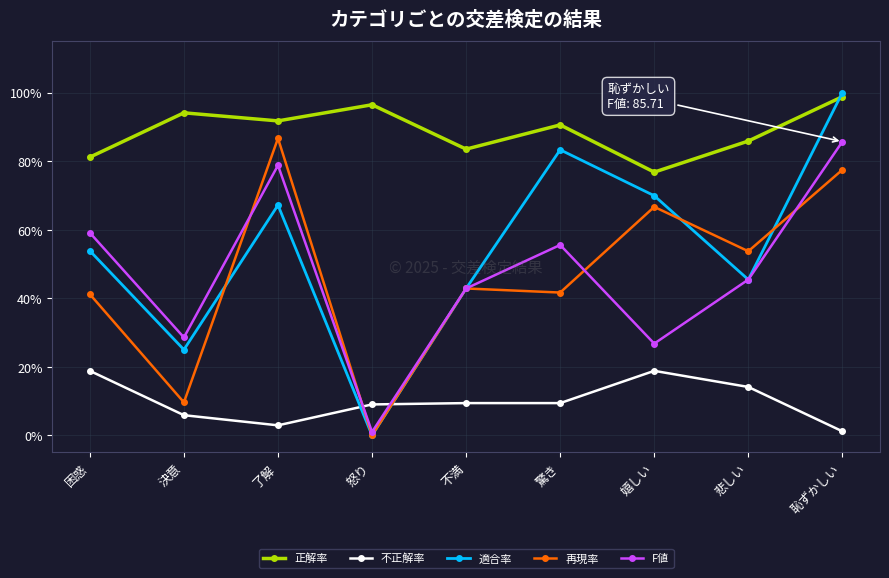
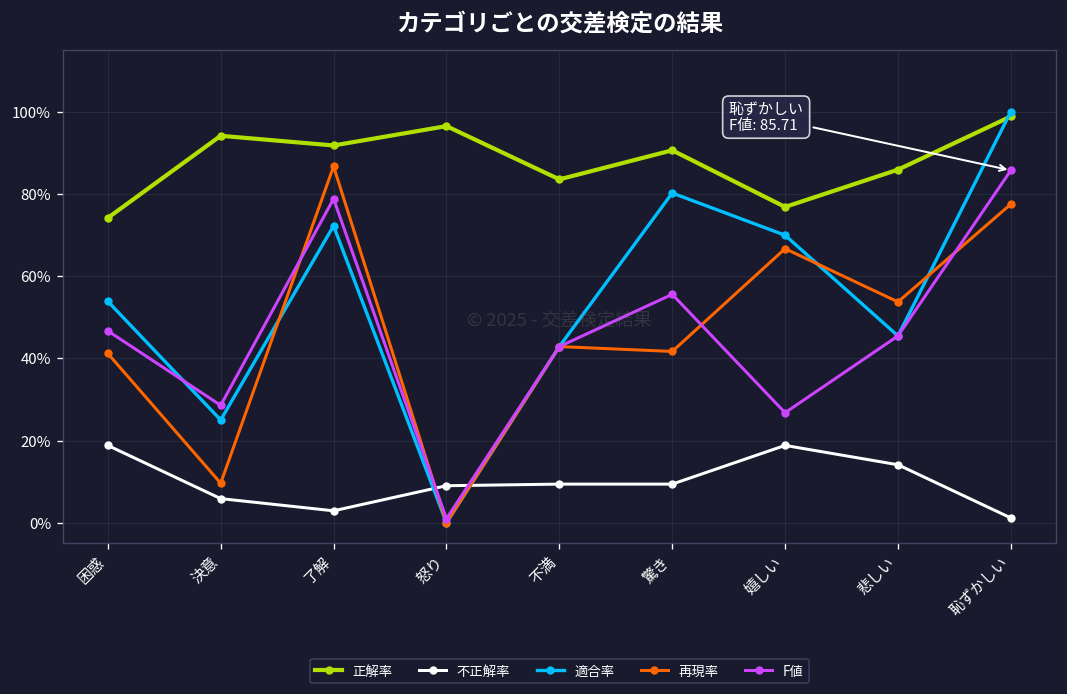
  {
    "正解率": {
-     "困惑": "81%",
+     "困惑": "74%",
      "決意": "94%",
      "了解": "92%",
      "怒り": "96%",
      "不満": "84%",
      "驚き": "91%",
      "嬉しい": "77%",
      "恥ずかしい": "99%"
    },
    "不正解率": {
      "困惑": "19%",
      "決意": "6%",
      "了解": "3%",
      "怒り": "9%",
      "不満": "9%",
      "驚き": "9%",
      "嬉しい": "19%",
      "悲しい": "14%",
      "恥ずかしい": "1%"
    },
    "適合率": {
      "困惑": "54%",
      "決意": "25%",
-     "了解": "67%",
-     "驚き": "83%",
+     "了解": "72%",
+     "驚き": "80%",
      "嬉しい": "70%",
      "恥ずかしい": "100%"
    },
    "再現率": {
      "困惑": "41%",
      "決意": "10%",
      "了解": "87%",
      "驚き": "42%",
      "嬉しい": "67%",
      "悲しい": "54%",
      "恥ずかしい": "78%"
    },
    "F値": {
-     "困惑": "59%",
+     "困惑": "47%",
      "決意": "29%",
      "了解": "79%",
      "怒り": "1%",
      "驚き": "56%",
      "嬉しい": "27%",
      "恥ずかしい": "86%"
    }
  }
